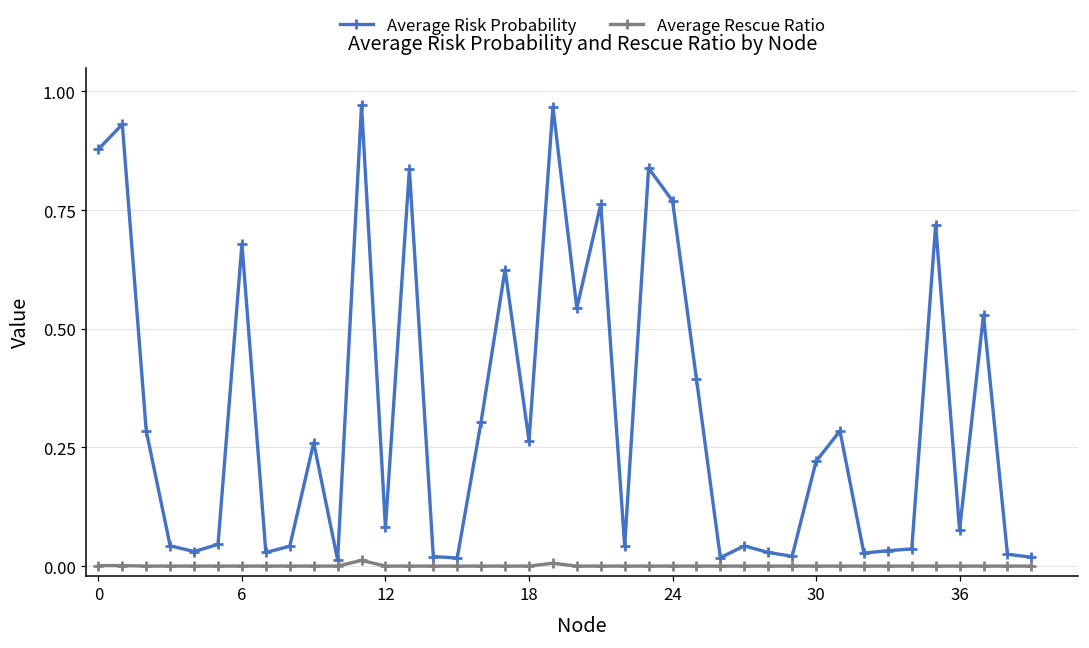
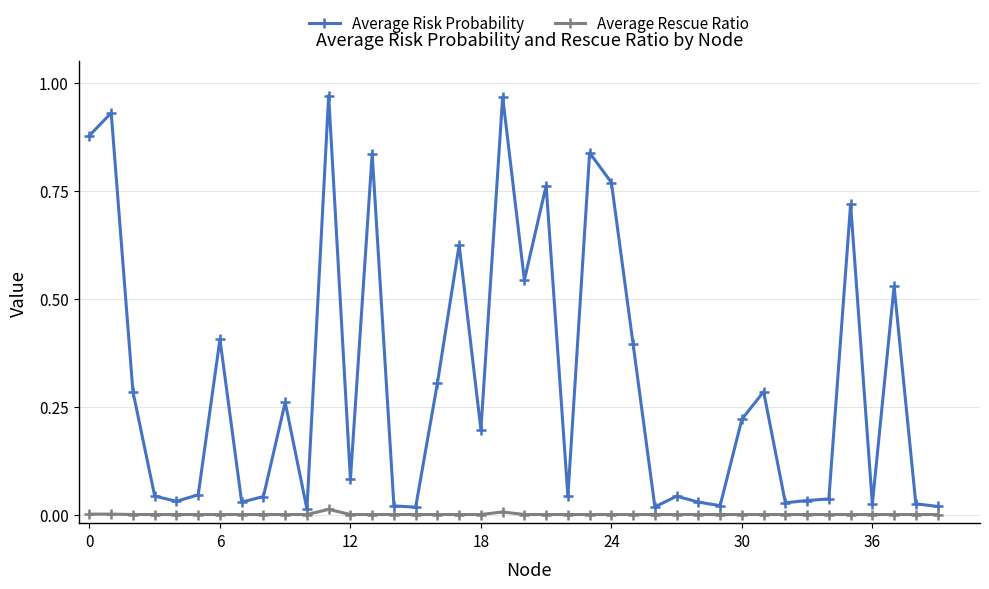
  {
    "Average Risk Probability": {
      "0": 0.88,
-     "6": 0.68,
+     "6": 0.41,
      "12": 0.08,
-     "18": 0.26,
+     "18": 0.20,
      "24": 0.77,
      "30": 0.22,
-     "36": 0.08
+     "36": 0.02
    },
    "Average Rescue Ratio": {
      "0": 0.00,
      "6": 0.00,
      "12": 0.00,
      "18": 0.00,
      "24": 0.00,
      "30": 0.00,
      "36": 0.00
    }
  }
